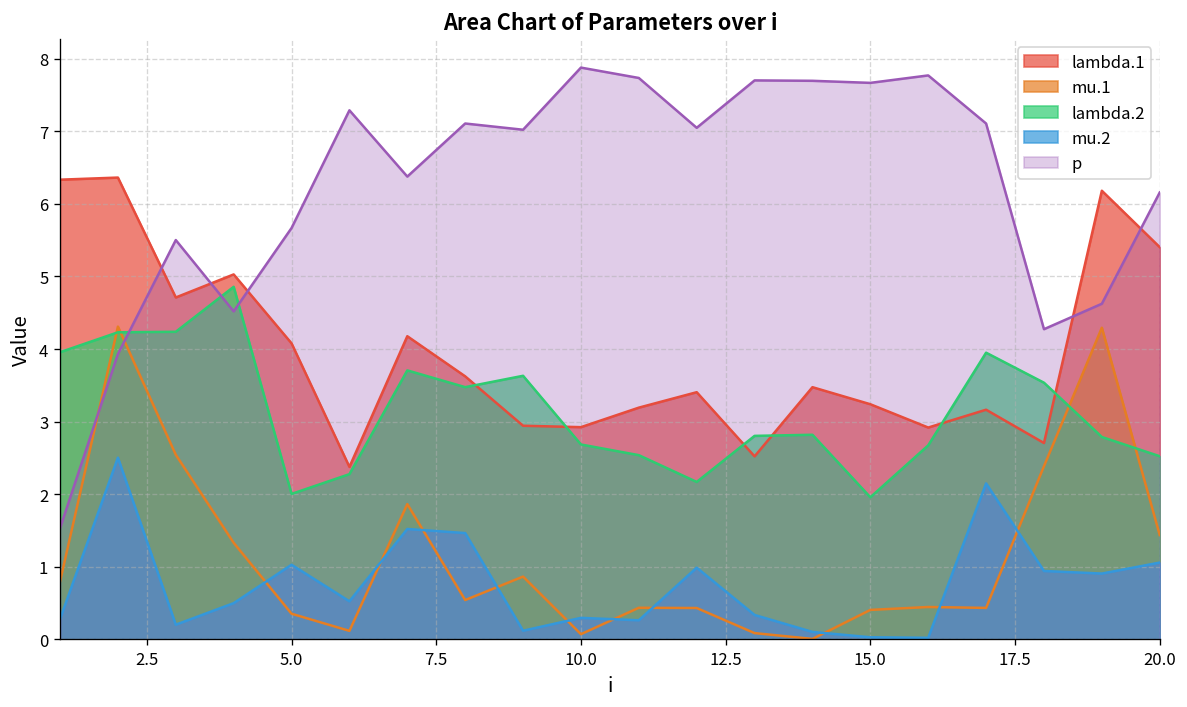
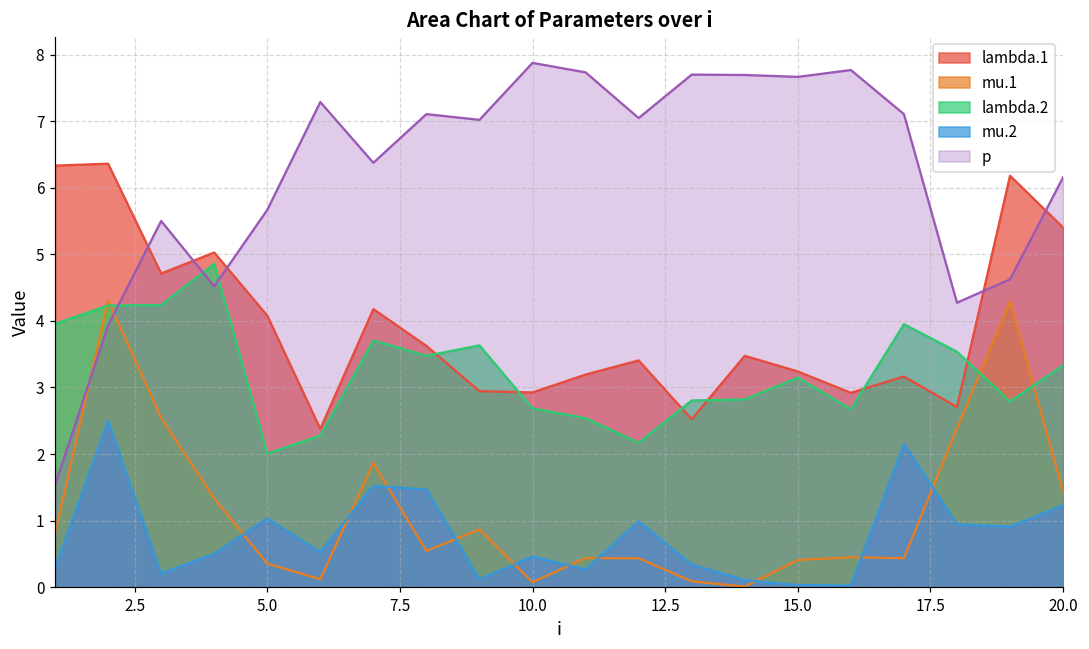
  {
    "lambda.2": {
      "5.0": 2.0,
      "10.0": 2.7,
-     "15.0": 2.0,
-     "20.0": 2.5
+     "15.0": 3.1,
+     "20.0": 3.3
    },
    "mu.2": {
      "5.0": 1.0,
-     "10.0": 0.3,
+     "10.0": 0.5,
      "15.0": 0.0,
-     "20.0": 1.1
+     "20.0": 1.2
    },
    "p": {
      "5.0": 5.7,
      "10.0": 7.9,
      "15.0": 7.7,
      "20.0": 6.2
    }
  }
